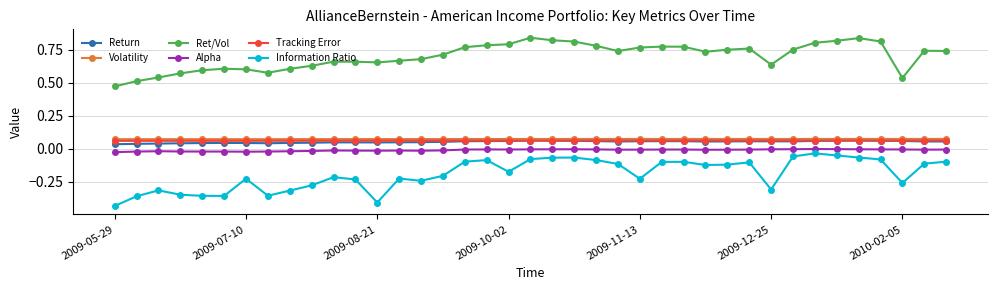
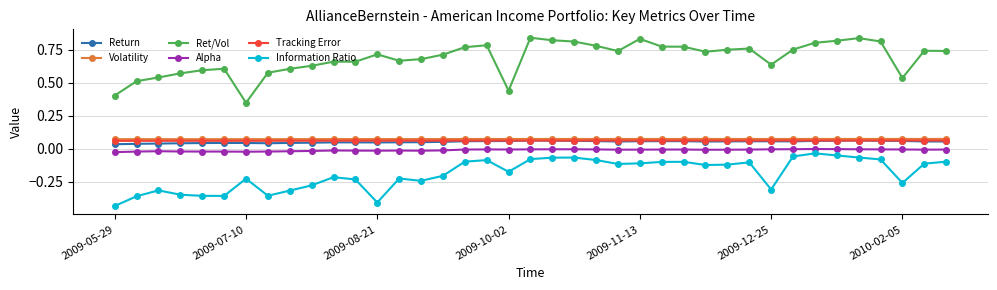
  {
    "Return": {
      "2009-05-29": 0.03
    },
    "Ret/Vol": {
-     "2009-05-29": 0.47,
-     "2009-07-10": 0.60,
-     "2009-08-21": 0.65,
-     "2009-10-02": 0.79,
-     "2009-11-13": 0.77,
+     "2009-05-29": 0.40,
+     "2009-07-10": 0.35,
+     "2009-08-21": 0.71,
+     "2009-10-02": 0.44,
+     "2009-11-13": 0.83,
      "2009-12-25": 0.64,
      "2010-02-05": 0.54
    },
    "Alpha": {
      "2009-05-29": -0.03,
      "2009-07-10": -0.02,
      "2009-08-21": -0.01,
      "2009-10-02": -0.01,
      "2009-11-13": -0.01,
      "2009-12-25": 0.00,
      "2010-02-05": -0.01
    },
    "Information Ratio": {
      "2009-05-29": -0.43,
      "2009-07-10": -0.23,
      "2009-08-21": -0.41,
      "2009-10-02": -0.17,
-     "2009-11-13": -0.23,
+     "2009-11-13": -0.11,
      "2009-12-25": -0.31,
      "2010-02-05": -0.26
    }
  }
